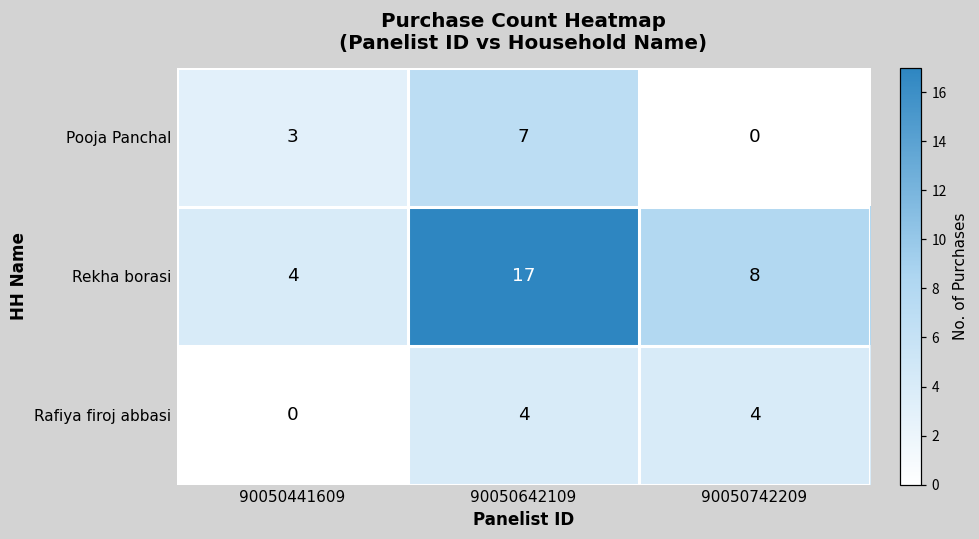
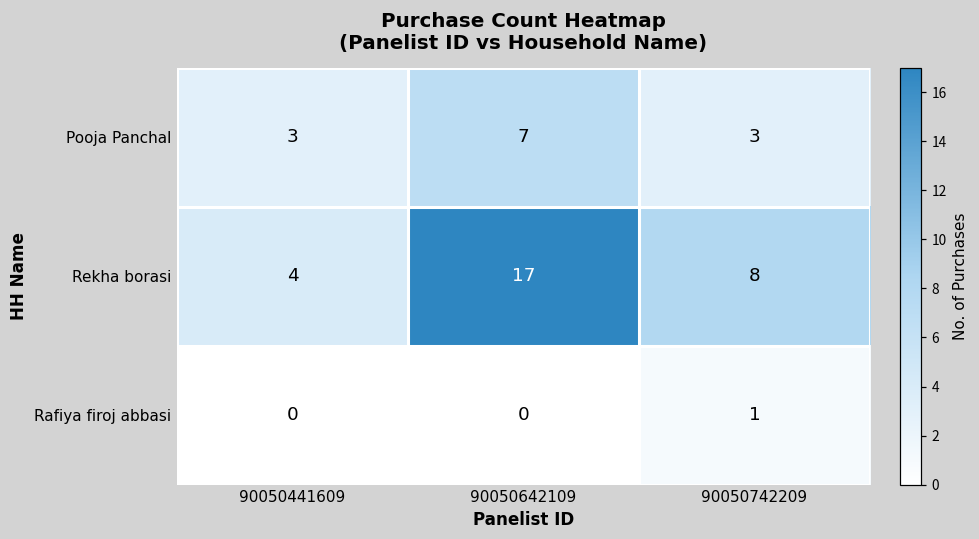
  {
    "Pooja Panchal": {
      "90050441609": 3,
      "90050642109": 7,
-     "90050742209": 0
+     "90050742209": 3
    },
    "Rekha borasi": {
      "90050441609": 4,
      "90050642109": 17,
      "90050742209": 8
    },
    "Rafiya firoj abbasi": {
      "90050441609": 0,
-     "90050642109": 4,
-     "90050742209": 4
+     "90050642109": 0,
+     "90050742209": 1
    }
  }
